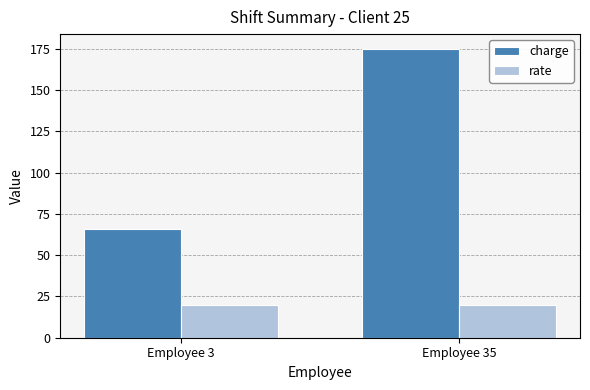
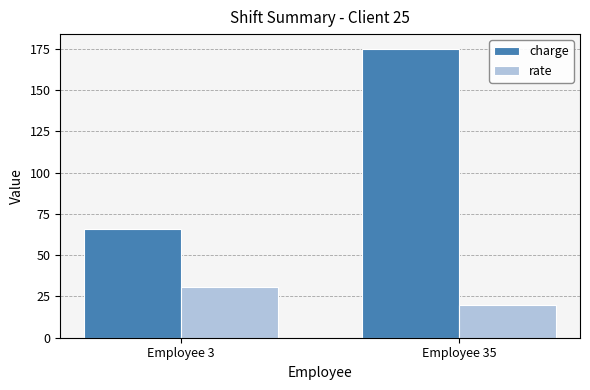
  {
    "charge": {
      "Employee 3": 66,
      "Employee 35": 175
    },
    "rate": {
-     "Employee 3": 20,
+     "Employee 3": 31,
      "Employee 35": 20
    }
  }
